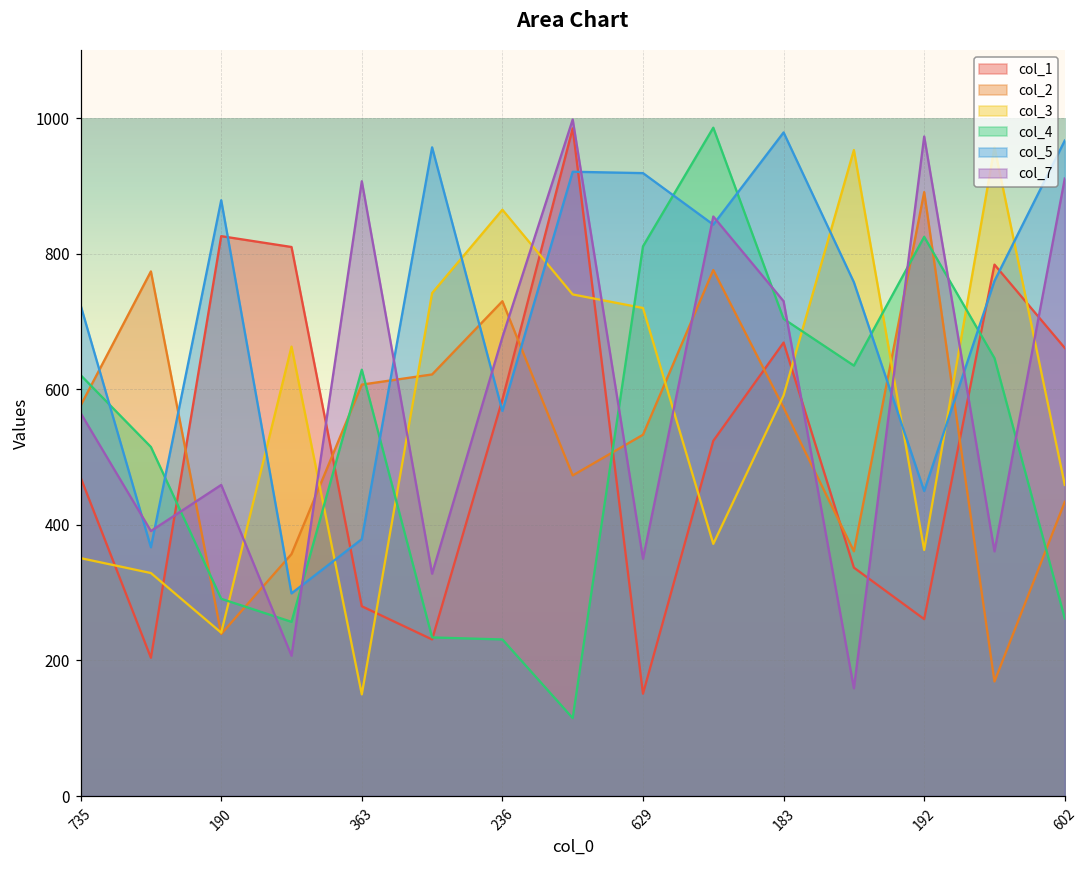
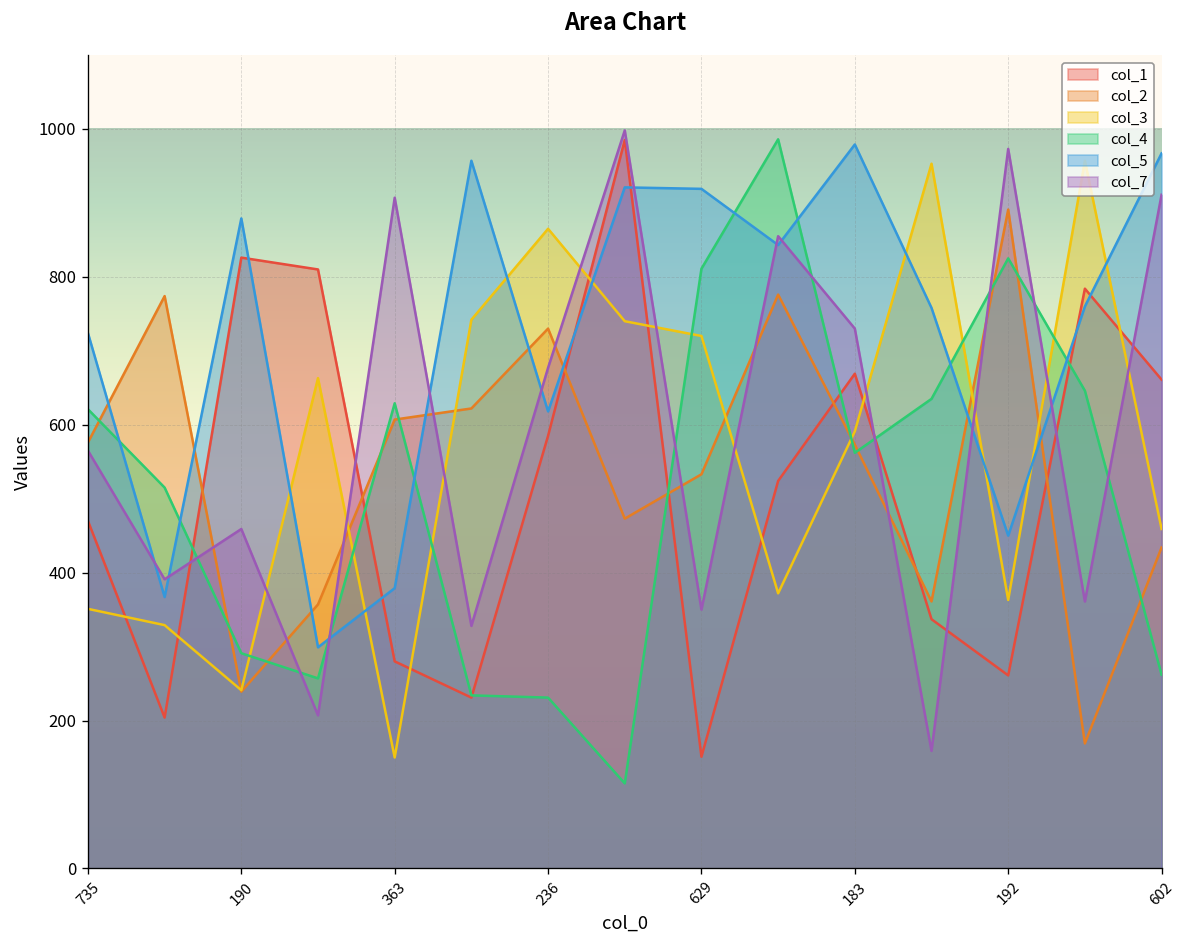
  {
    "col_4": {
      "735": 620,
      "190": 290,
      "363": 630,
      "236": 230,
      "629": 810,
-     "183": 700,
+     "183": 560,
      "192": 830,
      "602": 260
    },
    "col_5": {
      "735": 720,
      "190": 880,
      "363": 380,
-     "236": 570,
+     "236": 620,
      "629": 920,
      "183": 980,
      "192": 450,
      "602": 970
    },
    "col_7": {
      "735": 570,
      "190": 460,
      "363": 910,
      "236": 680,
      "629": 350,
      "183": 730,
      "192": 970,
      "602": 910
    }
  }
